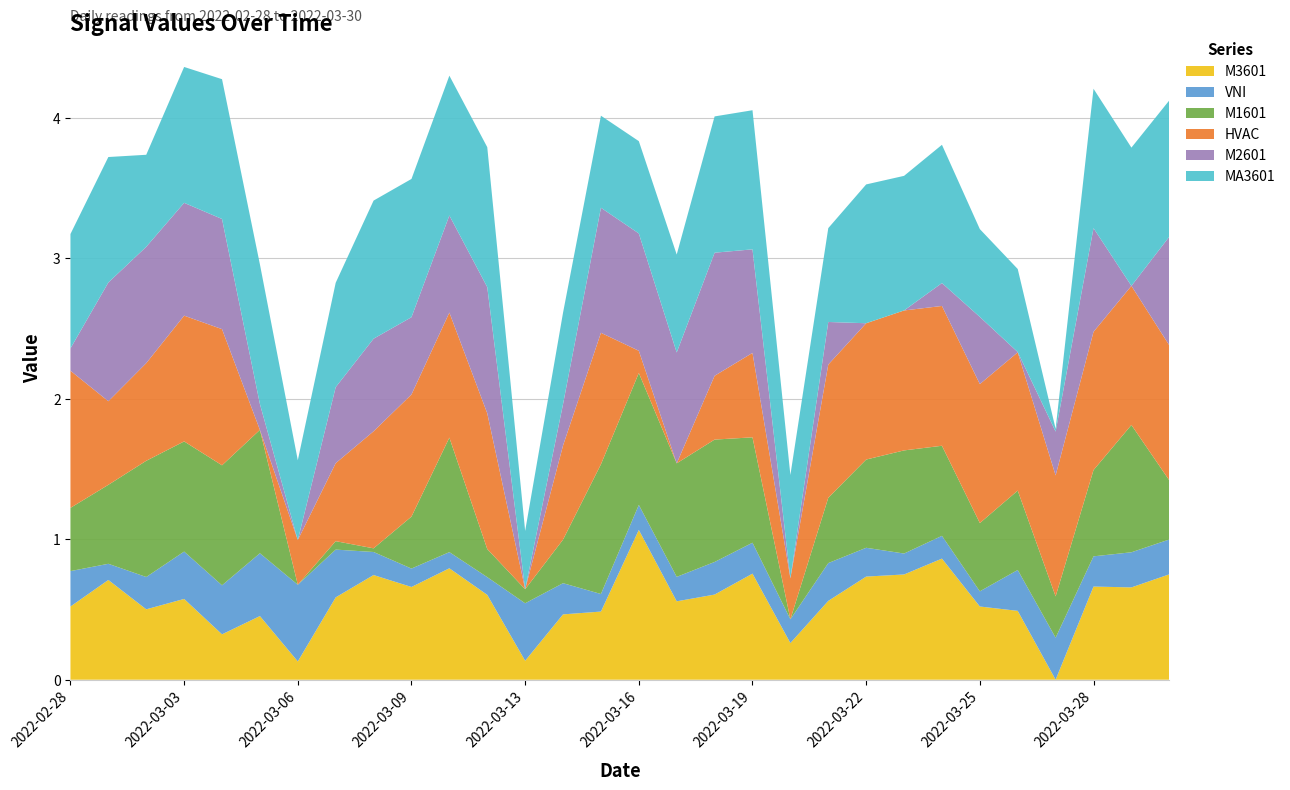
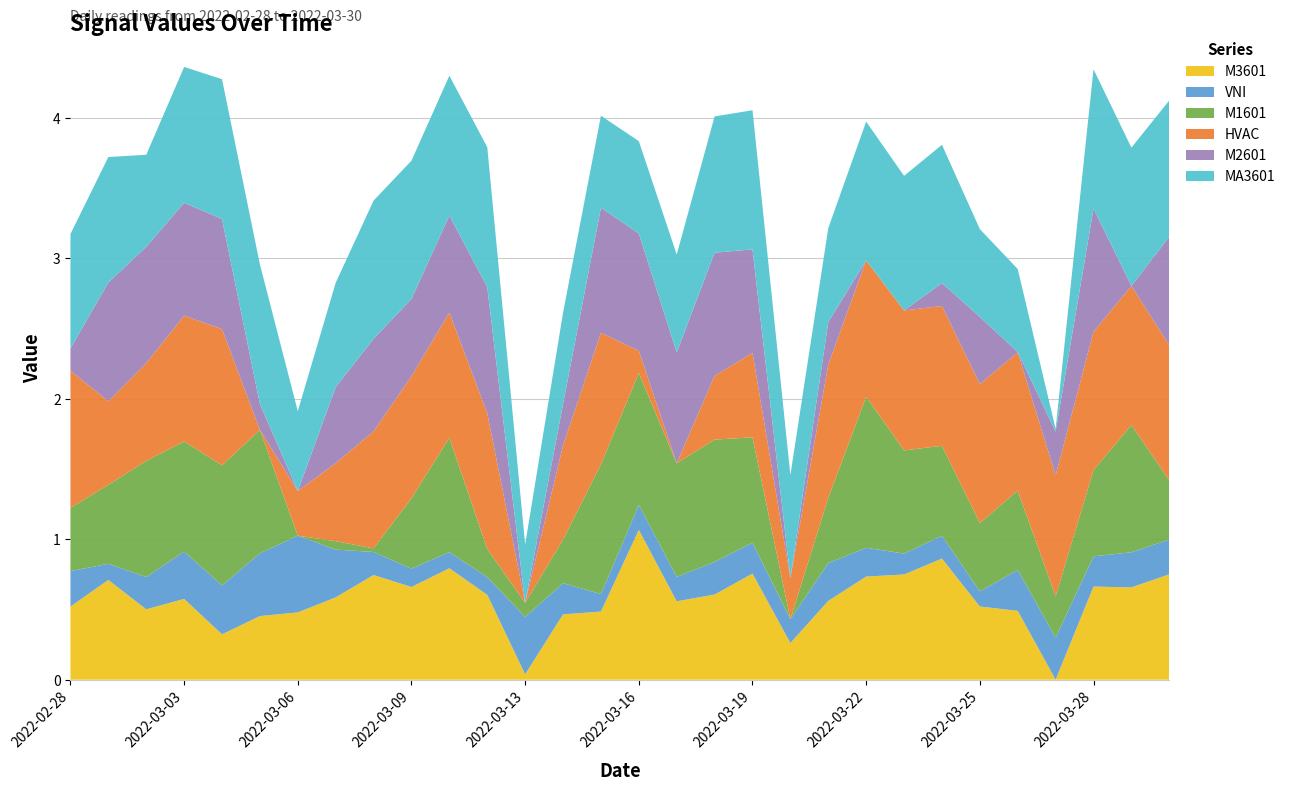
  {
    "M3601": {
      "2022-02-28": 0.52,
      "2022-03-03": 0.58,
-     "2022-03-06": 0.13,
+     "2022-03-06": 0.48,
      "2022-03-09": 0.66,
-     "2022-03-13": 0.14,
+     "2022-03-13": 0.04,
      "2022-03-16": 1.07,
      "2022-03-19": 0.76,
      "2022-03-22": 0.73,
      "2022-03-25": 0.52,
      "2022-03-28": 0.66
    },
    "M1601": {
      "2022-02-28": 0.45,
      "2022-03-03": 0.78,
-     "2022-03-09": 0.37,
+     "2022-03-09": 0.50,
      "2022-03-16": 0.94,
      "2022-03-19": 0.75,
-     "2022-03-22": 0.63,
+     "2022-03-22": 1.07,
      "2022-03-25": 0.49,
      "2022-03-28": 0.61
    },
    "HVAC": {
      "2022-02-28": 0.98,
      "2022-03-03": 0.90,
      "2022-03-09": 0.87,
      "2022-03-16": 0.16,
      "2022-03-19": 0.60,
      "2022-03-25": 0.99,
      "2022-03-28": 0.98
    },
    "M2601": {
      "2022-02-28": 0.16,
      "2022-03-03": 0.80,
      "2022-03-09": 0.55,
      "2022-03-16": 0.84,
      "2022-03-19": 0.74,
      "2022-03-25": 0.48,
-     "2022-03-28": 0.74
+     "2022-03-28": 0.88
    }
  }
